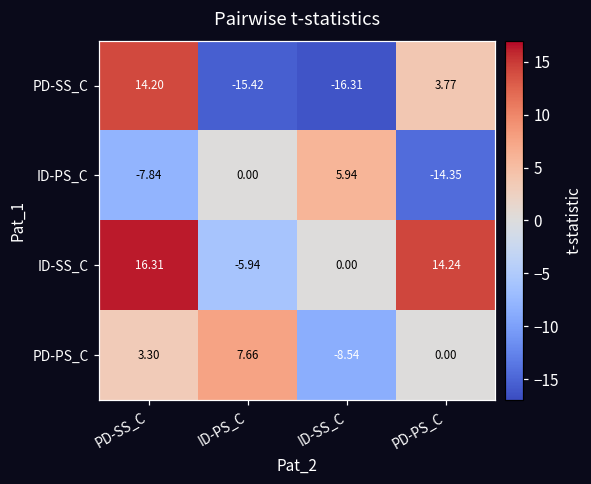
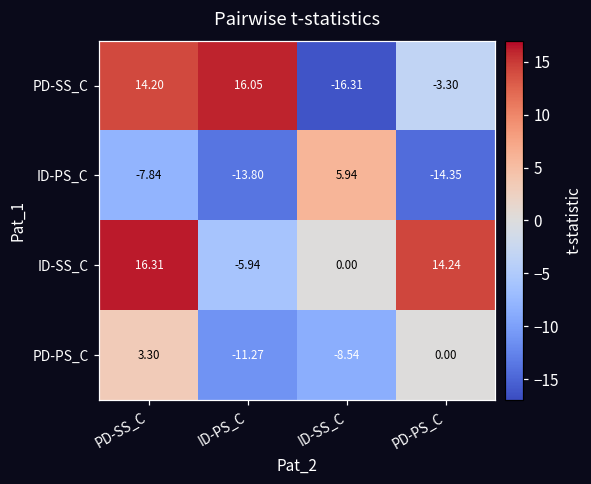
  {
    "PD-SS_C": {
      "PD-SS_C": 14.20,
-     "ID-PS_C": -15.42,
+     "ID-PS_C": 16.05,
      "ID-SS_C": -16.31,
-     "PD-PS_C": 3.77
+     "PD-PS_C": -3.30
    },
    "ID-PS_C": {
      "PD-SS_C": -7.84,
-     "ID-PS_C": 0.00,
+     "ID-PS_C": -13.80,
      "ID-SS_C": 5.94,
      "PD-PS_C": -14.35
    },
    "ID-SS_C": {
      "PD-SS_C": 16.31,
      "ID-PS_C": -5.94,
      "ID-SS_C": 0.00,
      "PD-PS_C": 14.24
    },
    "PD-PS_C": {
      "PD-SS_C": 3.30,
-     "ID-PS_C": 7.66,
+     "ID-PS_C": -11.27,
      "ID-SS_C": -8.54,
      "PD-PS_C": 0.00
    }
  }
